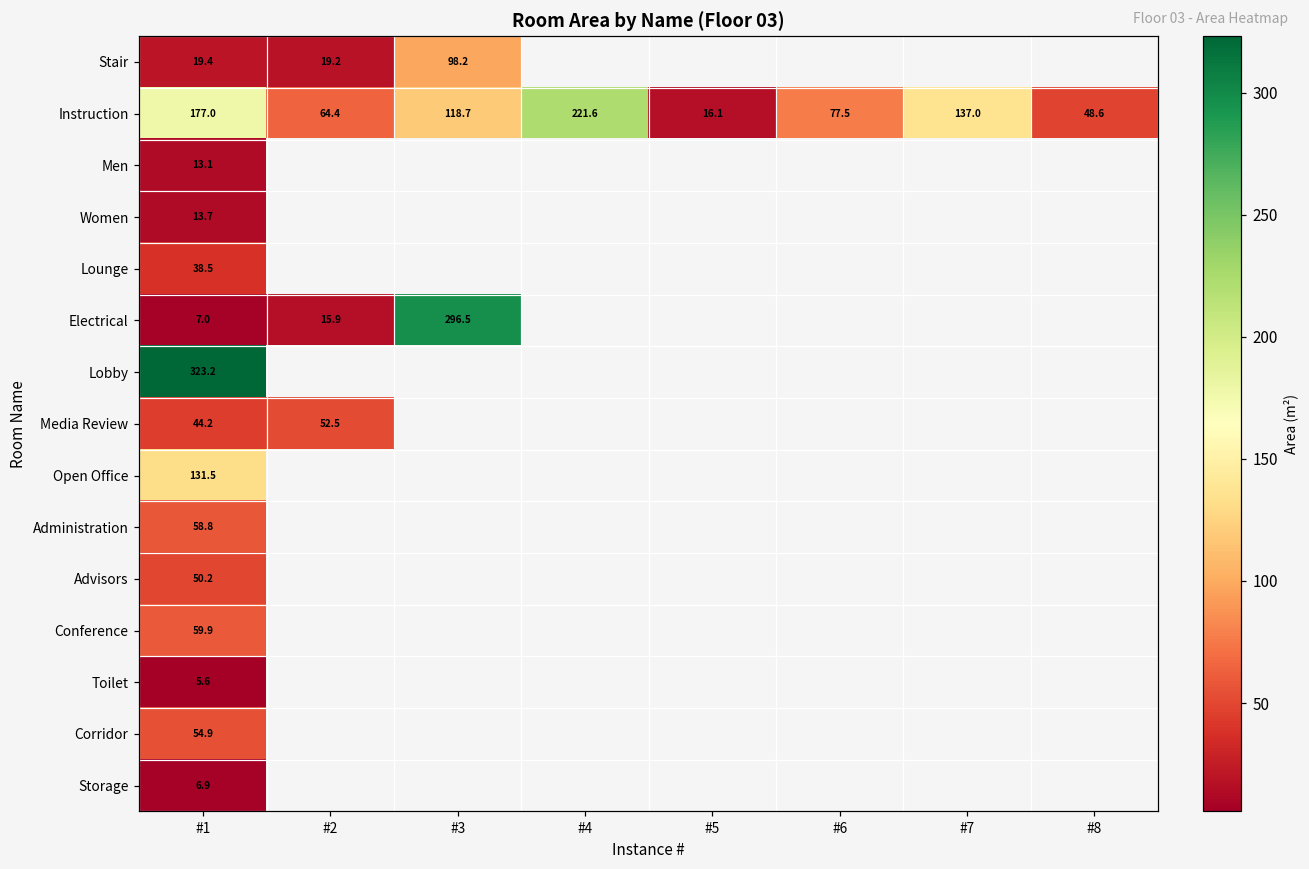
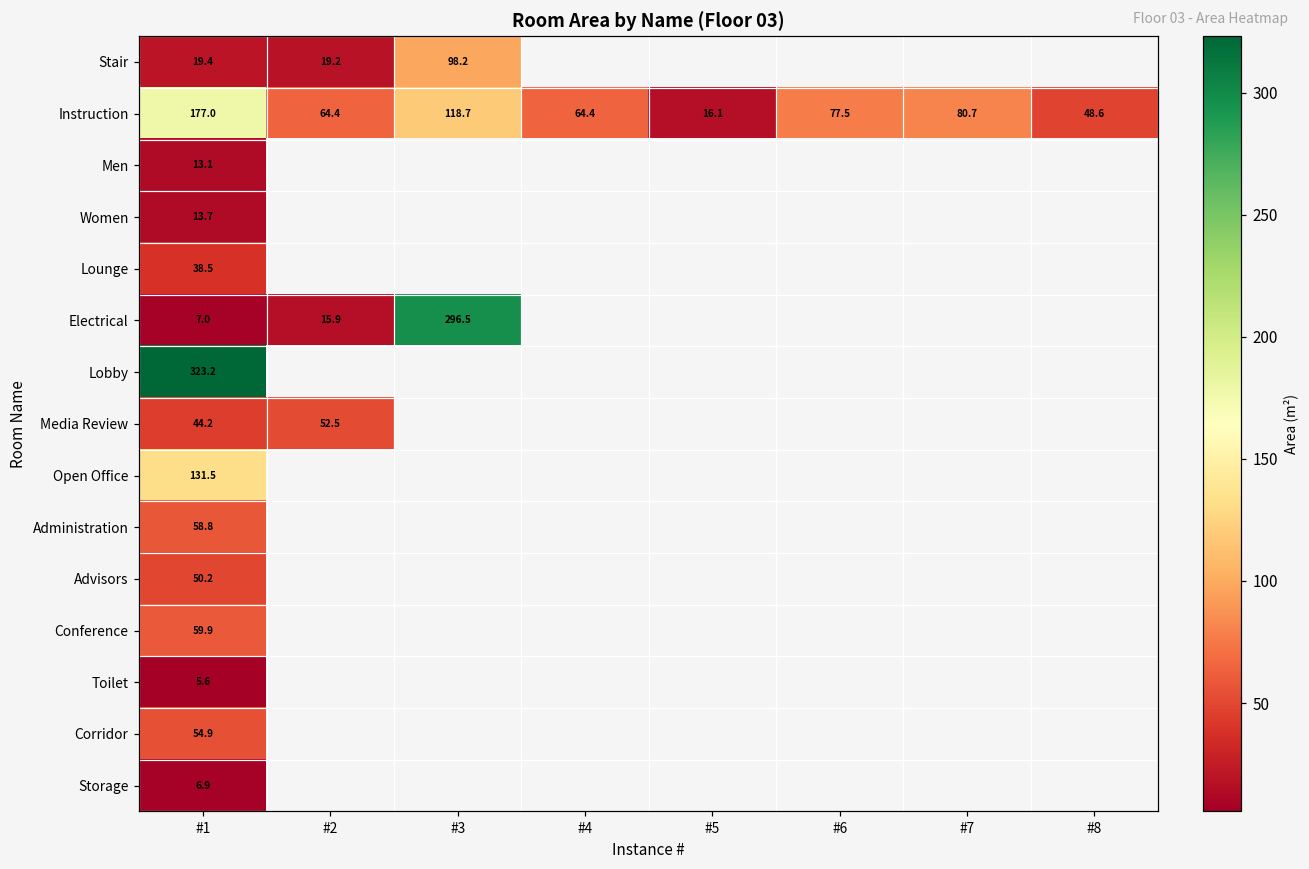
  {
    "Stair": {
      "#1": 19.4,
      "#2": 19.2,
      "#3": 98.2
    },
    "Instruction": {
      "#1": 177.0,
      "#2": 64.4,
      "#3": 118.7,
-     "#4": 221.6,
+     "#4": 64.4,
      "#5": 16.1,
      "#6": 77.5,
-     "#7": 137.0,
+     "#7": 80.7,
      "#8": 48.6
    },
    "Men": {
      "#1": 13.1
    },
    "Women": {
      "#1": 13.7
    },
    "Lounge": {
      "#1": 38.5
    },
    "Electrical": {
      "#1": 7.0,
      "#2": 15.9,
      "#3": 296.5
    },
    "Lobby": {
      "#1": 323.2
    },
    "Media Review": {
      "#1": 44.2,
      "#2": 52.5
    },
    "Open Office": {
      "#1": 131.5
    },
    "Administration": {
      "#1": 58.8
    },
    "Advisors": {
      "#1": 50.2
    },
    "Conference": {
      "#1": 59.9
    },
    "Toilet": {
      "#1": 5.6
    },
    "Corridor": {
      "#1": 54.9
    },
    "Storage": {
      "#1": 6.9
    }
  }
